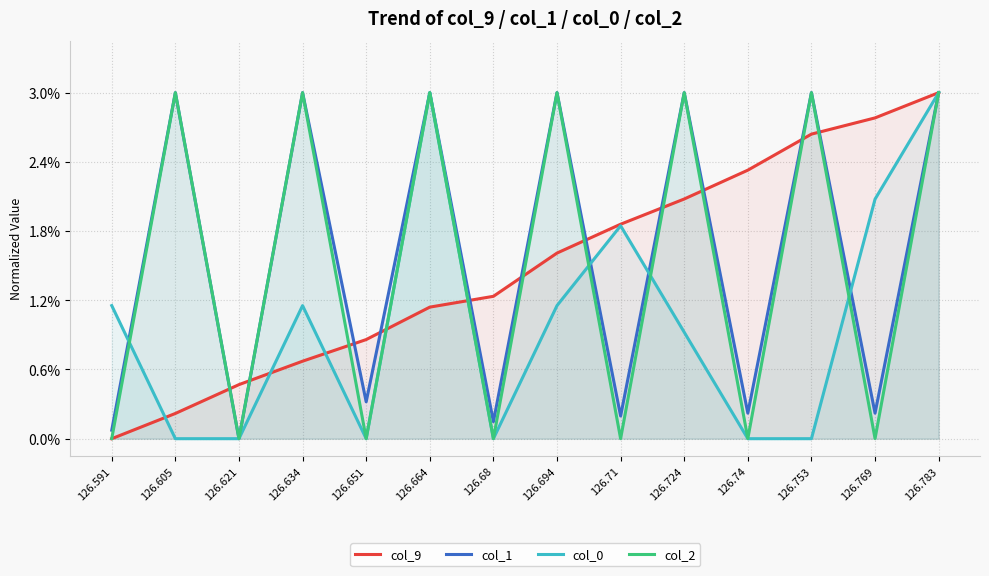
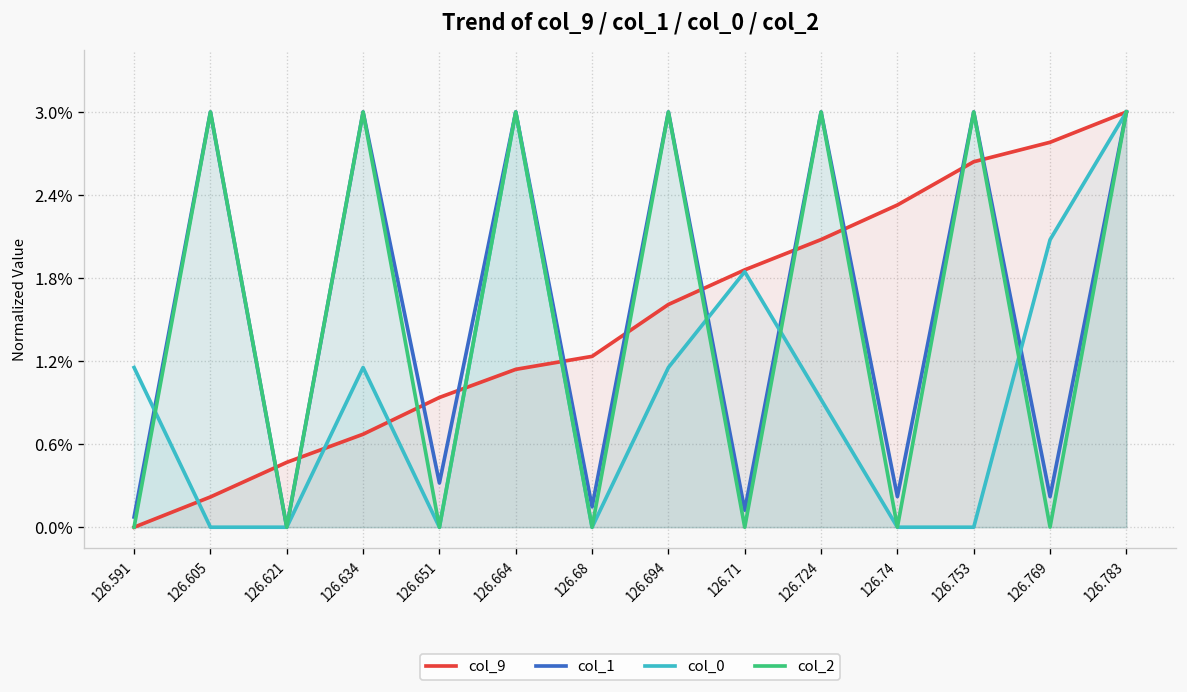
  {
    "col_9": {
      "126.605": "0.22%",
      "126.621": "0.47%",
      "126.634": "0.67%",
-     "126.651": "0.86%",
+     "126.651": "0.94%",
      "126.664": "1.14%",
      "126.68": "1.23%",
      "126.694": "1.61%",
      "126.724": "2.08%",
      "126.74": "2.33%",
      "126.753": "2.64%",
      "126.769": "2.78%"
    },
    "col_1": {
      "126.591": "0.07%",
      "126.651": "0.32%",
      "126.68": "0.15%",
-     "126.71": "0.20%",
+     "126.71": "0.12%",
      "126.74": "0.22%",
      "126.769": "0.22%"
    },
    "col_0": {
      "126.591": "1.15%",
      "126.605": "0.00%",
      "126.634": "1.15%",
      "126.694": "1.15%",
      "126.724": "0.92%",
      "126.753": "0.00%",
      "126.769": "2.08%"
    },
    "col_2": {
      "126.71": "0.00%",
      "126.769": "0.00%"
    }
  }
